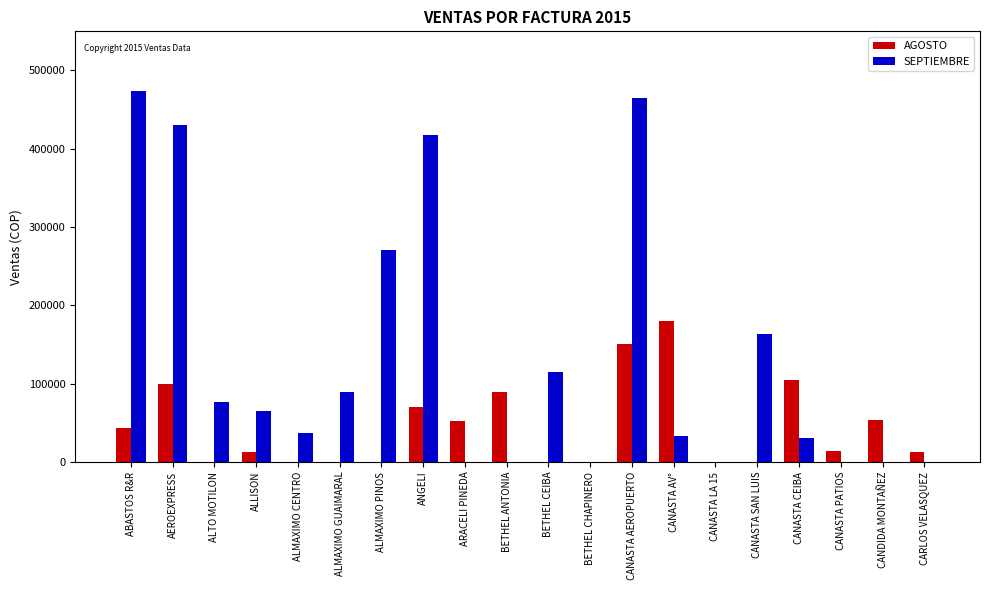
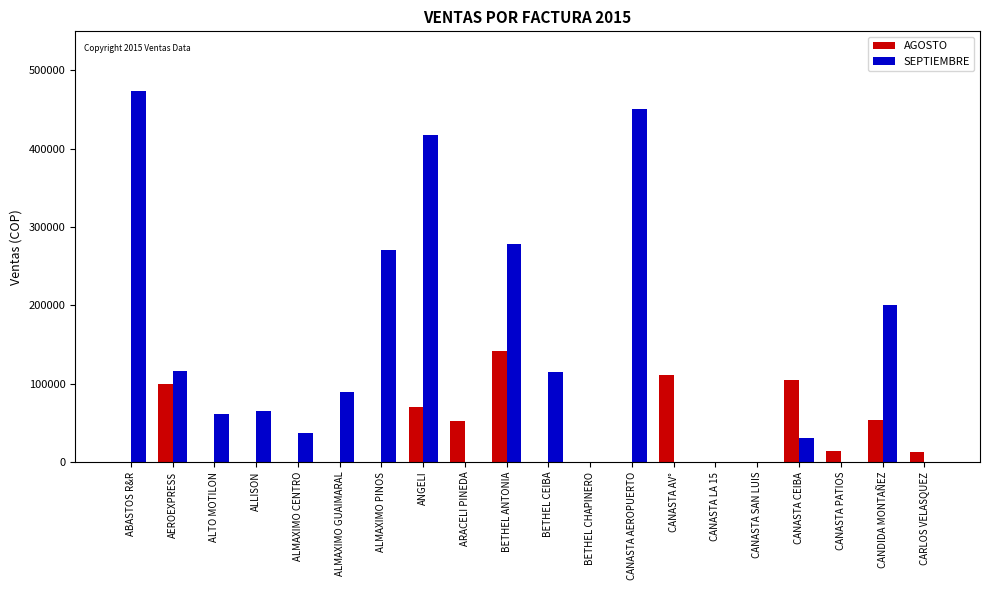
  {
    "AGOSTO": {
-     "ABASTOS R&R": 40000,
+     "ABASTOS R&R": 0,
      "AEROEXPRESS": 100000,
      "ALTO MOTILON": 0,
-     "ALLISON": 10000,
+     "ALLISON": 0,
      "ALMAXIMO CENTRO": 0,
      "ALMAXIMO GUAIMARAL": 0,
      "ALMAXIMO PINOS": 0,
      "ANGELI": 70000,
      "ARACELI PINEDA": 50000,
-     "BETHEL ANTONIA": 90000,
+     "BETHEL ANTONIA": 140000,
      "BETHEL CEIBA": 0,
      "BETHEL CHAPINERO": 0,
-     "CANASTA AEROPUERTO": 150000,
-     "CANASTA AV°": 180000,
+     "CANASTA AEROPUERTO": 0,
+     "CANASTA AV°": 110000,
      "CANASTA LA 15": 0,
      "CANASTA SAN LUIS": 0,
      "CANASTA CEIBA": 100000,
      "CANASTA PATIOS": 10000,
      "CANDIDA MONTAÑEZ": 50000,
      "CARLOS VELASQUEZ": 10000
    },
    "SEPTIEMBRE": {
      "ABASTOS R&R": 470000,
-     "AEROEXPRESS": 430000,
-     "ALTO MOTILON": 80000,
+     "AEROEXPRESS": 120000,
+     "ALTO MOTILON": 60000,
      "ALLISON": 70000,
      "ALMAXIMO CENTRO": 40000,
      "ALMAXIMO GUAIMARAL": 90000,
      "ALMAXIMO PINOS": 270000,
      "ANGELI": 420000,
      "ARACELI PINEDA": 0,
-     "BETHEL ANTONIA": 0,
+     "BETHEL ANTONIA": 280000,
      "BETHEL CEIBA": 110000,
      "BETHEL CHAPINERO": 0,
-     "CANASTA AEROPUERTO": 460000,
-     "CANASTA AV°": 30000,
+     "CANASTA AEROPUERTO": 450000,
+     "CANASTA AV°": 0,
      "CANASTA LA 15": 0,
-     "CANASTA SAN LUIS": 160000,
+     "CANASTA SAN LUIS": 0,
      "CANASTA CEIBA": 30000,
      "CANASTA PATIOS": 0,
-     "CANDIDA MONTAÑEZ": 0,
+     "CANDIDA MONTAÑEZ": 200000,
      "CARLOS VELASQUEZ": 0
    }
  }
